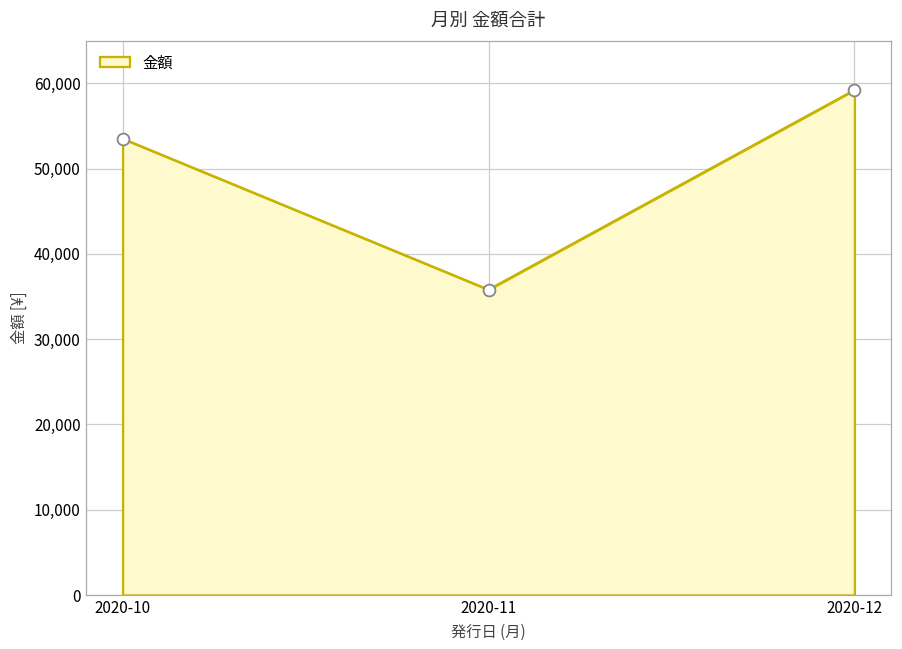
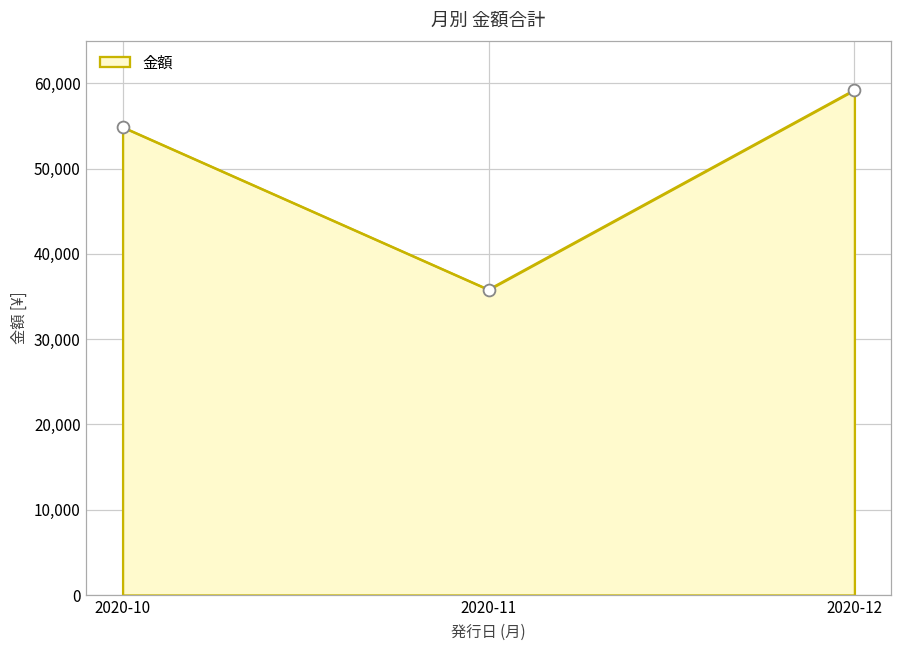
  {
-   "2020-10": "54,000",
+   "2020-10": "55,000",
    "2020-11": "36,000",
    "2020-12": "59,000"
  }
